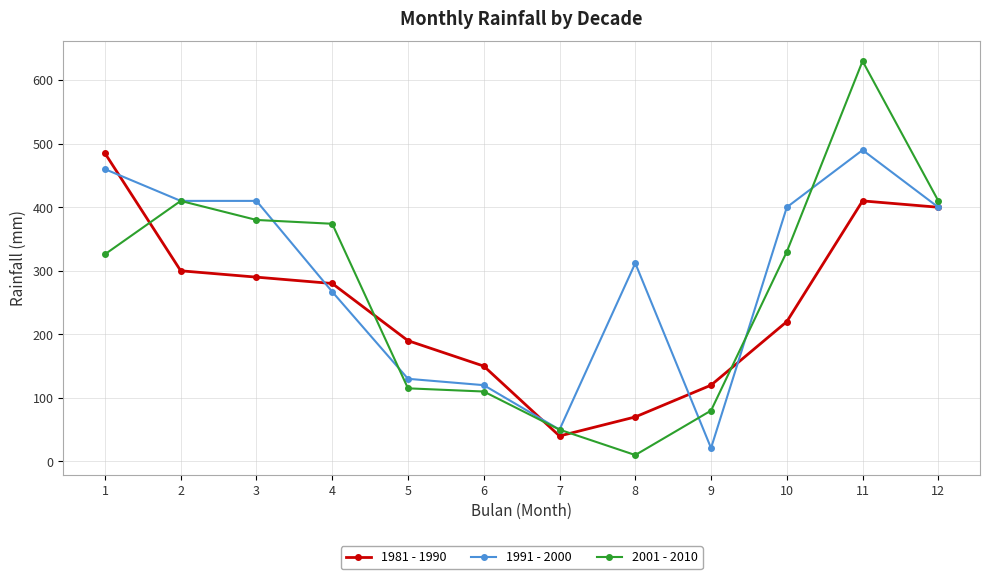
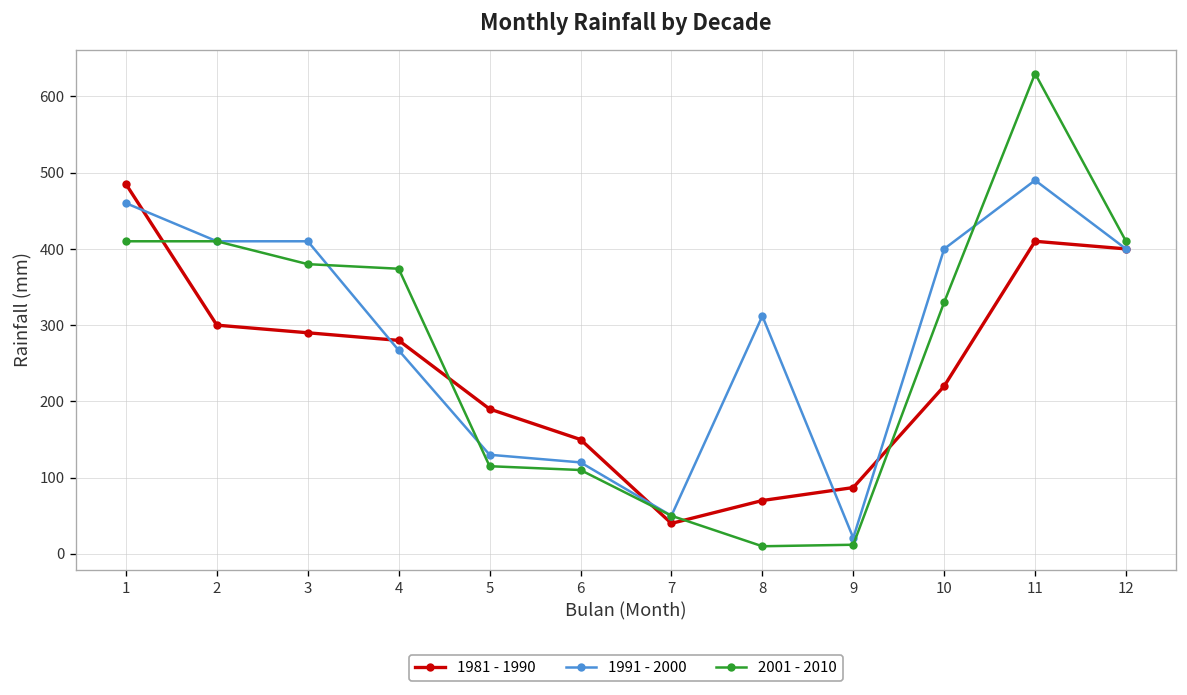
  {
    "1981 - 1990": {
      "1": 490,
      "2": 300,
      "3": 290,
      "4": 280,
      "5": 190,
      "6": 150,
      "7": 40,
      "8": 70,
-     "9": 120,
+     "9": 90,
      "10": 220,
      "11": 410
    },
    "1991 - 2000": {
      "1": 460,
      "3": 410,
      "4": 270,
      "5": 130,
      "6": 120,
      "8": 310,
      "9": 20,
      "10": 400,
      "11": 490
    },
    "2001 - 2010": {
-     "1": 330,
+     "1": 410,
      "3": 380,
      "4": 370,
      "5": 120,
      "6": 110,
      "8": 10,
-     "9": 80,
+     "9": 10,
      "10": 330,
      "11": 630,
      "12": 410
    }
  }
